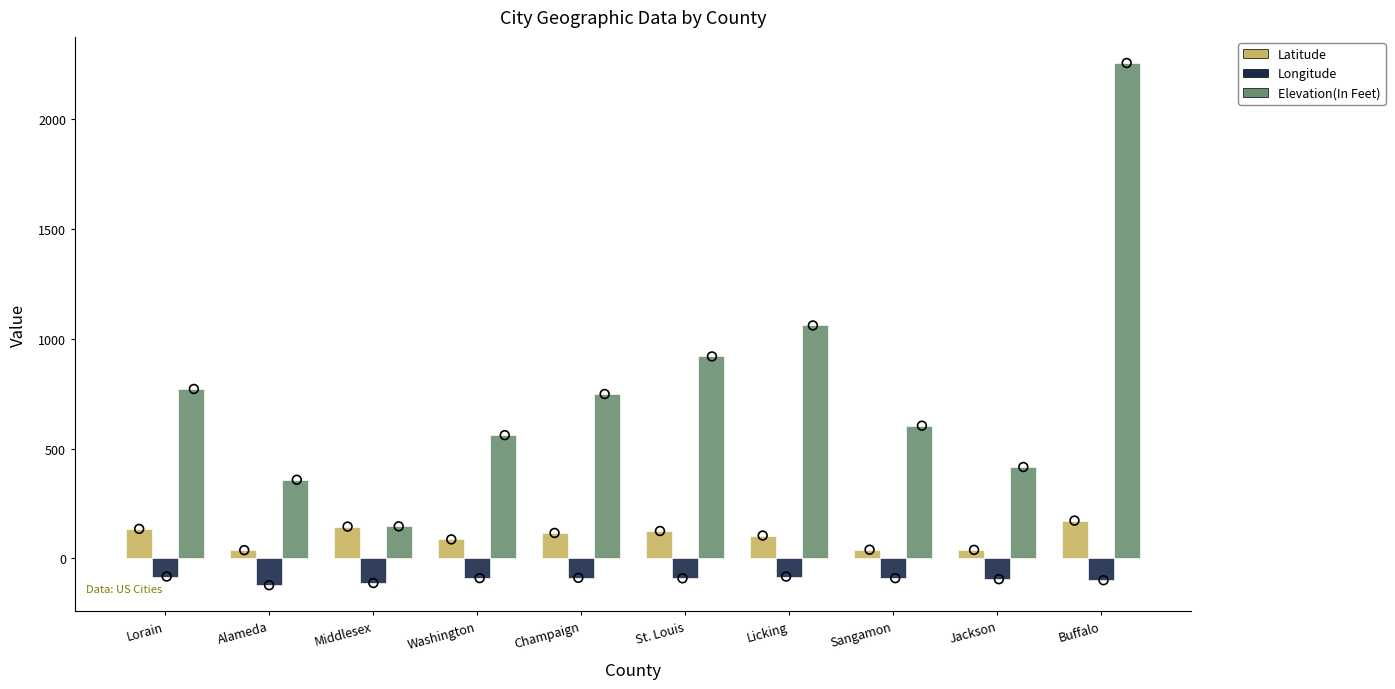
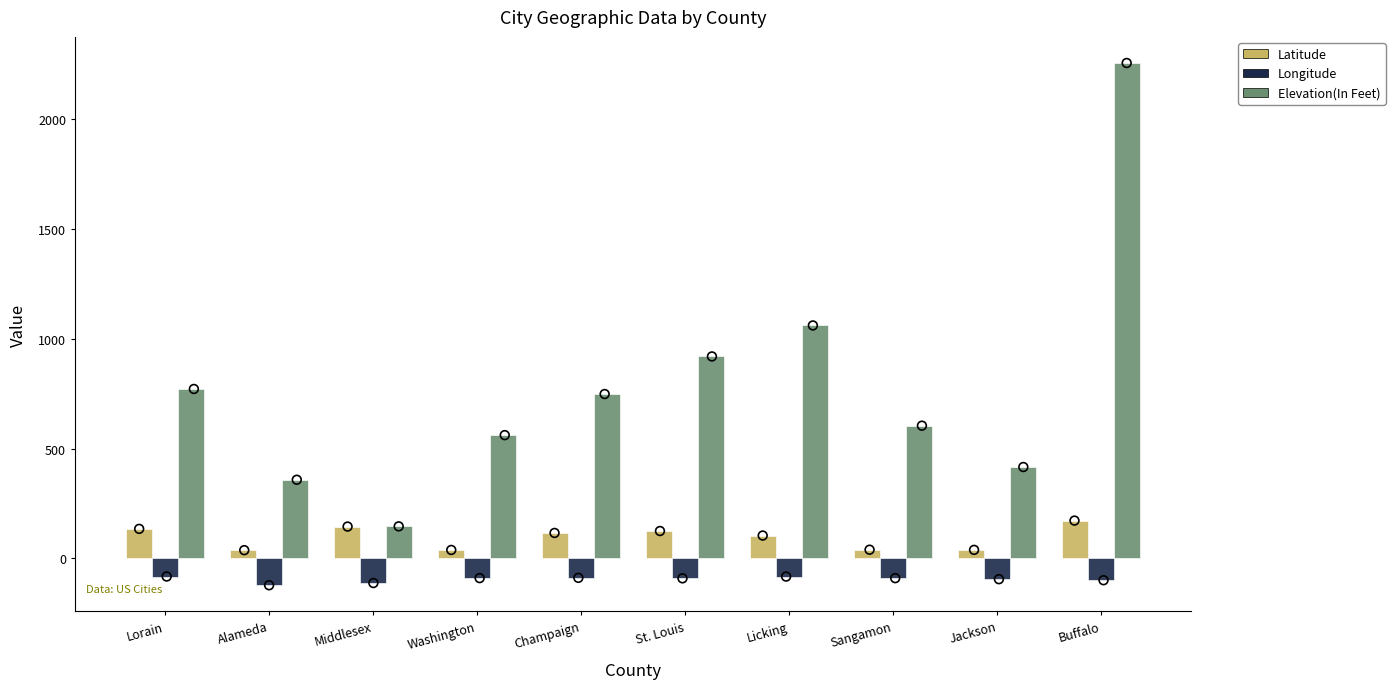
  {
    "Latitude": {
      "Lorain": 130,
      "Alameda": 40,
      "Middlesex": 150,
-     "Washington": 90,
+     "Washington": 40,
      "Champaign": 120,
      "St. Louis": 120,
      "Licking": 100,
      "Sangamon": 40,
      "Jackson": 40,
      "Buffalo": 170
    },
    "Longitude": {
      "Lorain": -80,
      "Alameda": -120,
      "Middlesex": -110,
      "Washington": -90,
      "Champaign": -90,
      "St. Louis": -90,
      "Licking": -80,
      "Sangamon": -90,
      "Jackson": -90,
      "Buffalo": -100
    },
    "Elevation(In Feet)": {
      "Lorain": 770,
      "Alameda": 360,
      "Middlesex": 150,
      "Washington": 560,
      "Champaign": 750,
      "St. Louis": 920,
      "Licking": 1060,
      "Sangamon": 600,
      "Jackson": 420,
      "Buffalo": 2250
    }
  }
